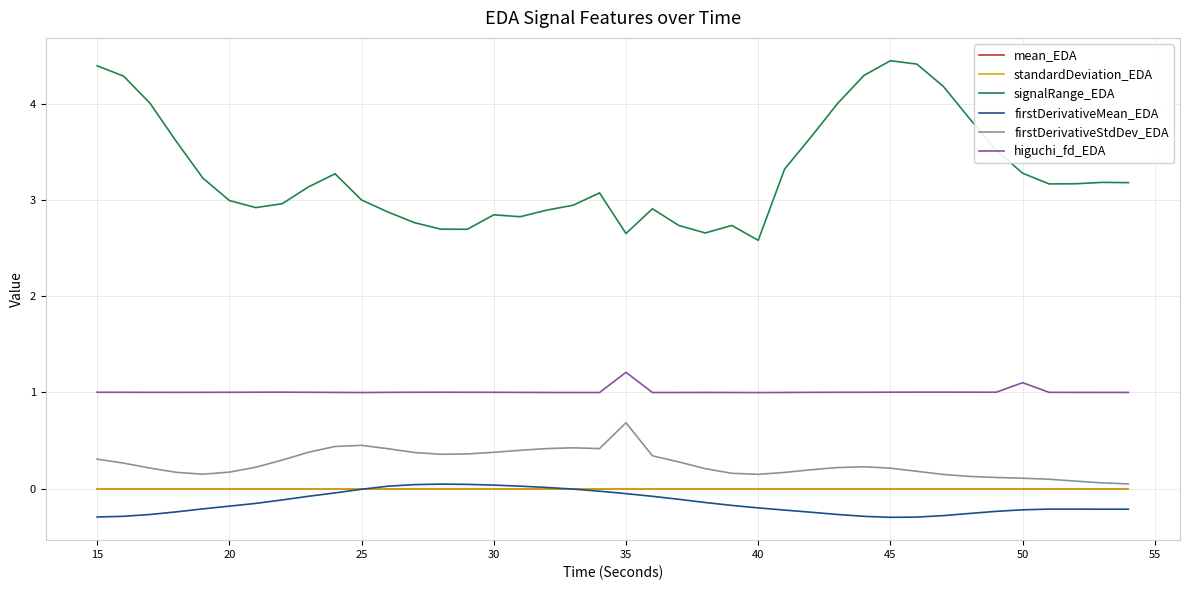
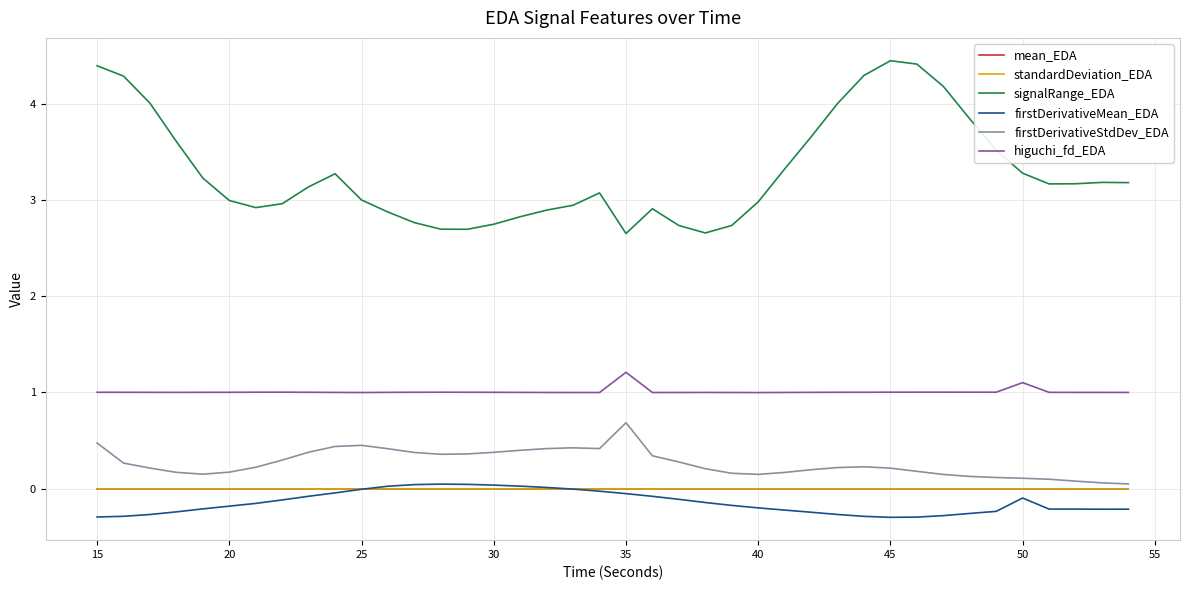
  {
    "standardDeviation_EDA": {
      "15": 0.0,
      "20": 0.0,
      "30": 0.0,
      "35": 0.0,
      "40": 0.0,
      "45": 0.0,
      "50": 0.0
    },
    "signalRange_EDA": {
      "15": 4.4,
      "20": 3.0,
      "25": 3.0,
-     "30": 2.8,
+     "30": 2.7,
      "35": 2.7,
-     "40": 2.6,
+     "40": 3.0,
      "45": 4.4,
      "50": 3.3
    },
    "firstDerivativeMean_EDA": {
      "15": -0.3,
      "20": -0.2,
      "30": 0.0,
      "35": -0.1,
      "40": -0.2,
      "45": -0.3,
-     "50": -0.2
+     "50": -0.1
    },
    "firstDerivativeStdDev_EDA": {
-     "15": 0.3,
+     "15": 0.5,
      "20": 0.2,
      "25": 0.5,
      "30": 0.4,
      "35": 0.7,
      "40": 0.1,
      "45": 0.2,
      "50": 0.1
    },
    "higuchi_fd_EDA": {
      "15": 1.0,
      "20": 1.0,
      "25": 1.0,
      "30": 1.0,
      "35": 1.2,
      "40": 1.0,
      "45": 1.0,
      "50": 1.1
    }
  }
